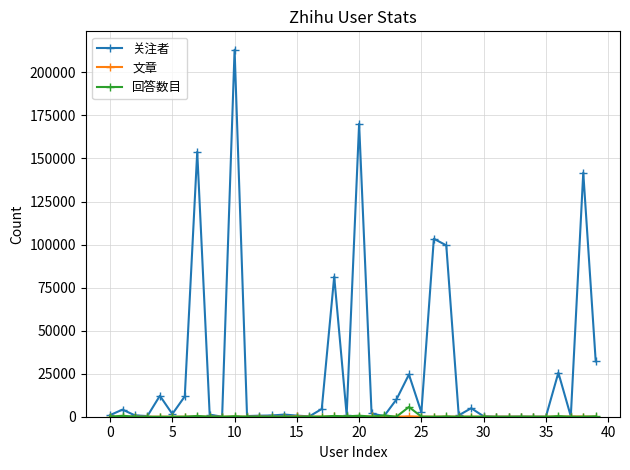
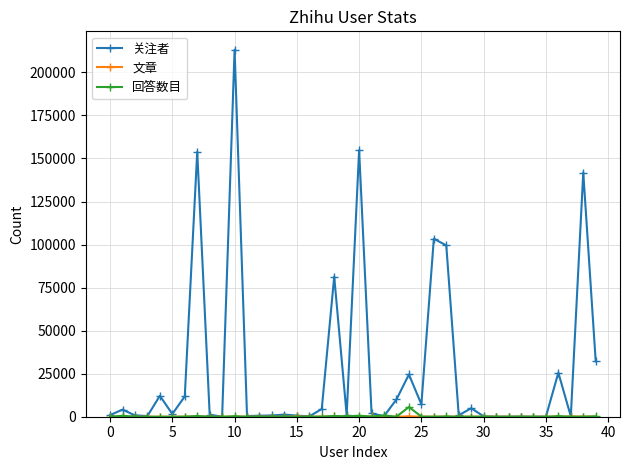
  {
    "关注者": {
      "5": 2000,
      "10": 213000,
-     "20": 170000,
-     "25": 3000
+     "20": 155000,
+     "25": 7000
    }
  }
